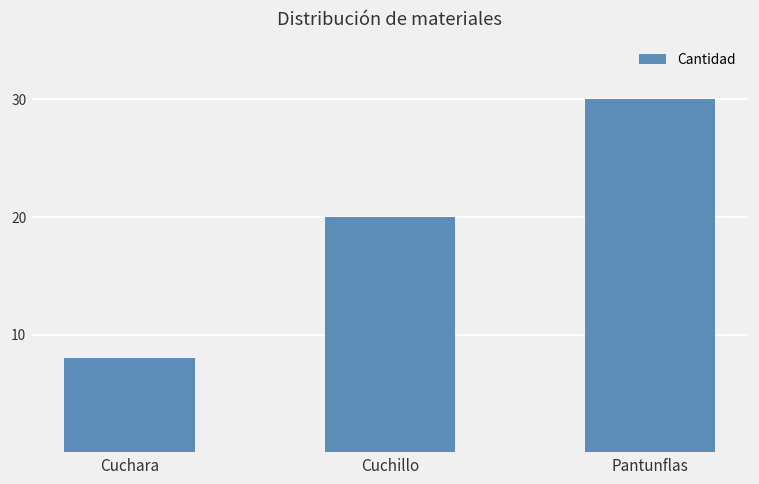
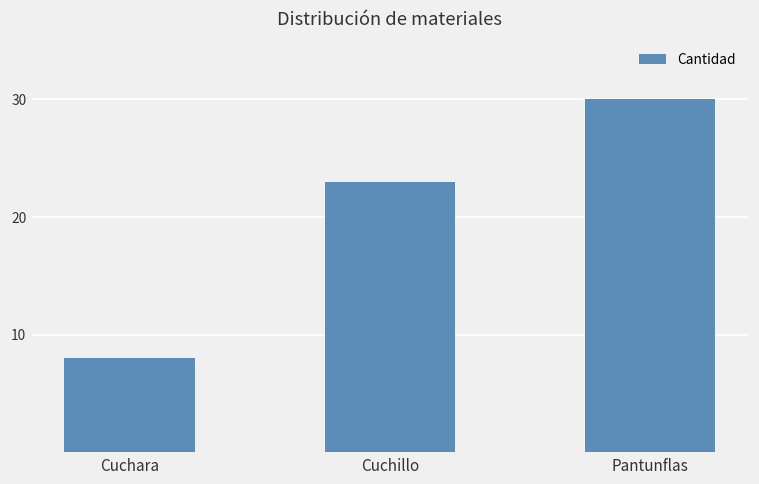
  {
    "Cuchara": 8,
-   "Cuchillo": 20,
+   "Cuchillo": 23,
    "Pantunflas": 30
  }
